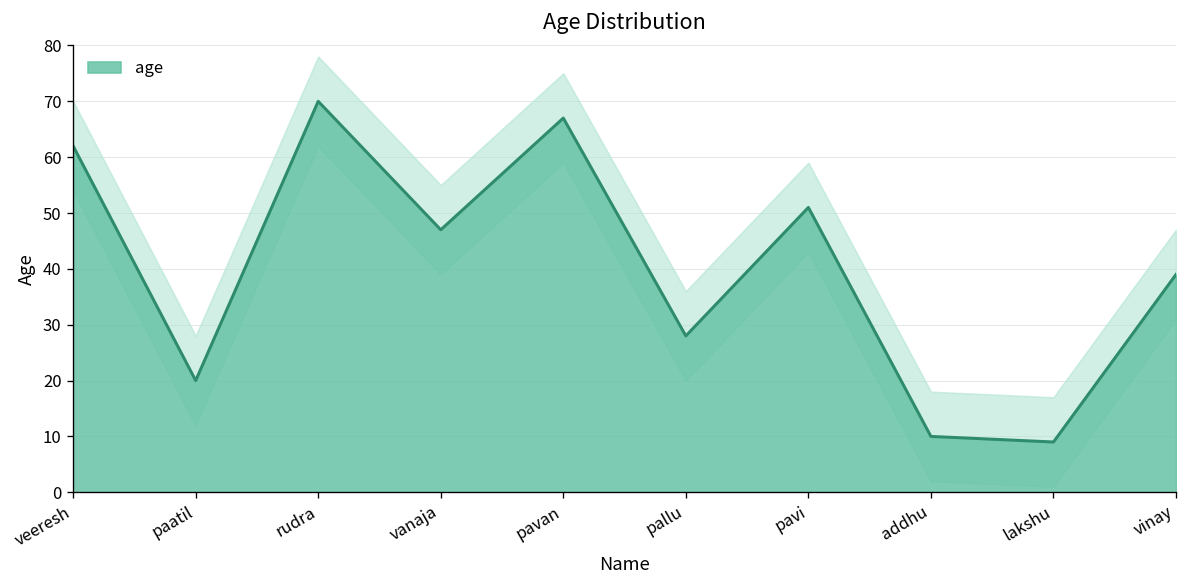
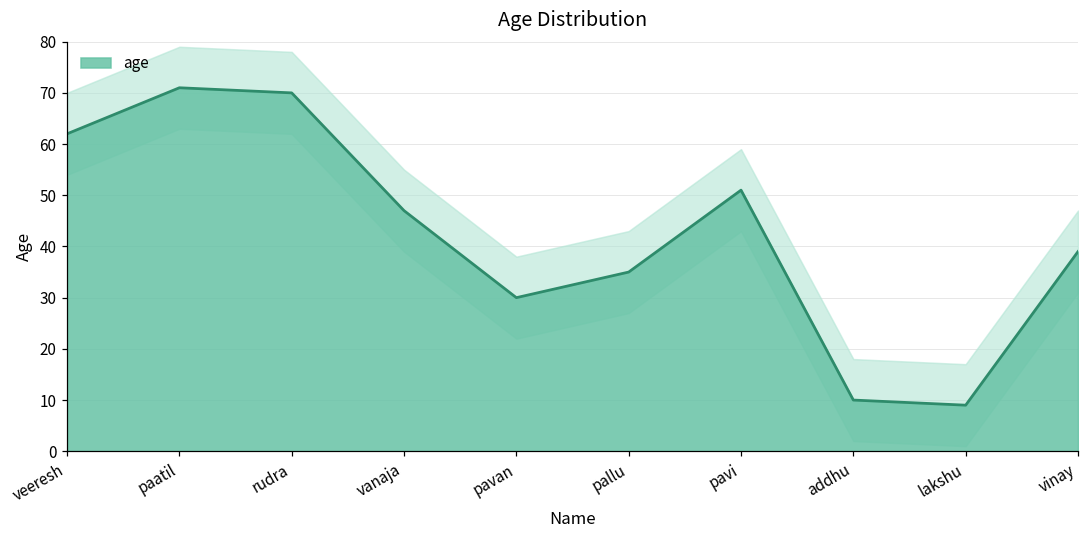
  {
    "age": {
      "veeresh": 62,
-     "paatil": 20,
+     "paatil": 71,
      "rudra": 70,
      "vanaja": 47,
-     "pavan": 67,
-     "pallu": 28,
+     "pavan": 30,
+     "pallu": 35,
      "pavi": 51,
      "addhu": 10,
      "lakshu": 9,
      "vinay": 39
    }
  }
